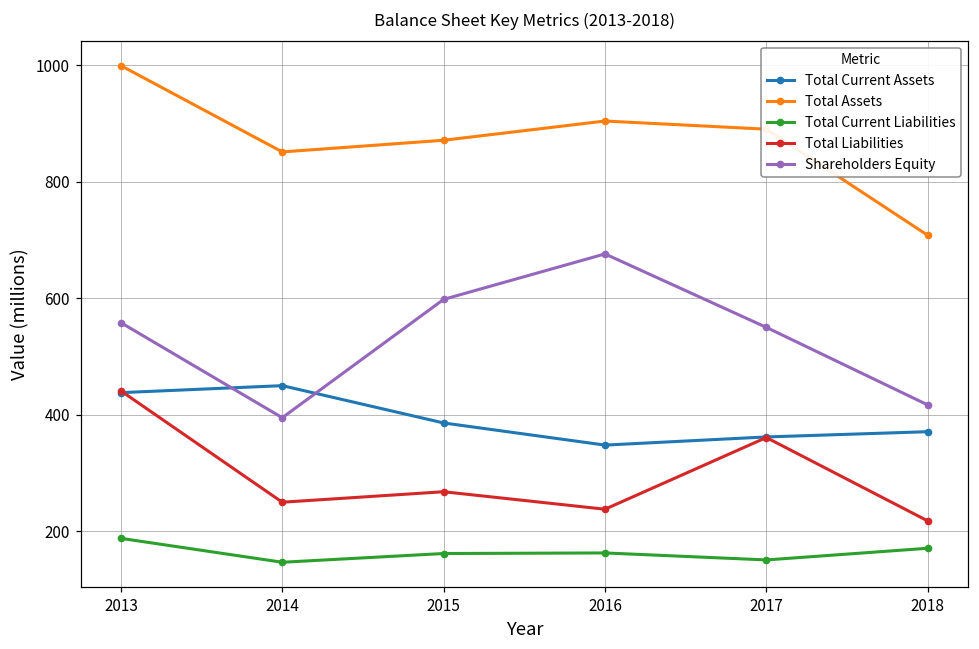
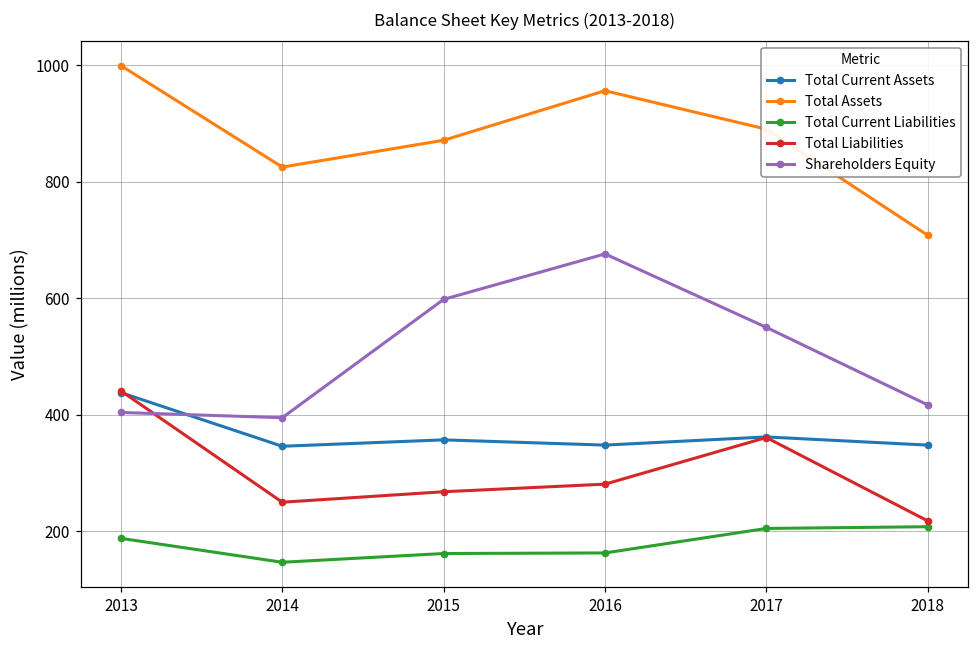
  {
    "Total Current Assets": {
-     "2014": 450,
-     "2015": 390,
+     "2014": 350,
+     "2015": 360,
      "2016": 350,
-     "2018": 370
+     "2018": 350
    },
    "Total Assets": {
      "2013": 1000,
-     "2014": 850,
+     "2014": 830,
      "2015": 870,
-     "2016": 900,
+     "2016": 960,
      "2018": 710
    },
    "Total Current Liabilities": {
      "2013": 190,
      "2014": 150,
      "2015": 160,
      "2016": 160,
-     "2017": 150,
-     "2018": 170
+     "2017": 210,
+     "2018": 210
    },
    "Total Liabilities": {
      "2014": 250,
      "2015": 270,
-     "2016": 240,
+     "2016": 280,
      "2018": 220
    },
    "Shareholders Equity": {
-     "2013": 560,
+     "2013": 400,
      "2014": 400,
      "2015": 600,
      "2016": 680,
      "2017": 550,
      "2018": 420
    }
  }
